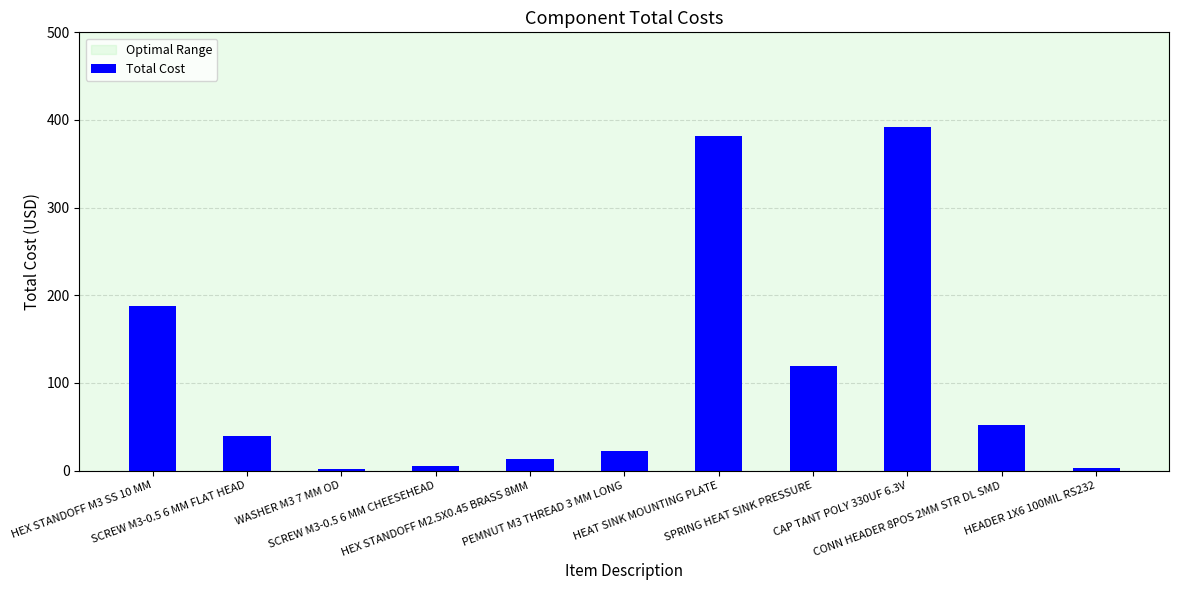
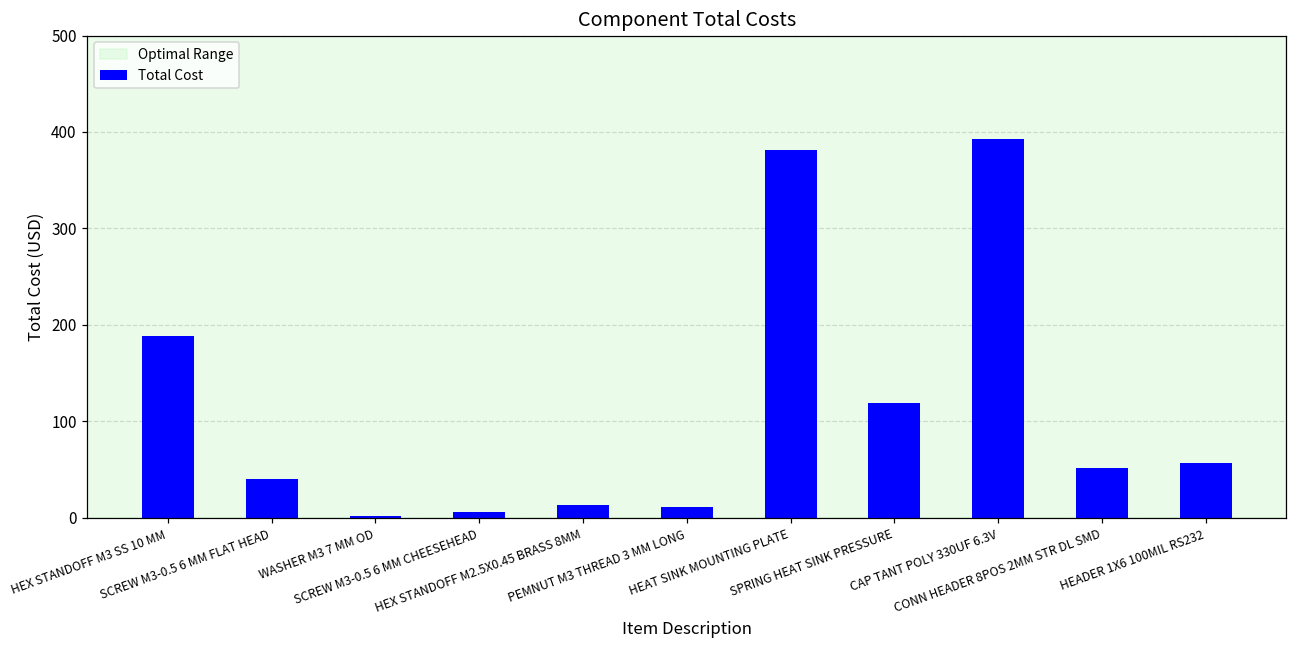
  {
    "HEX STANDOFF M3 SS 10 MM": 190,
    "SCREW M3-0.5 6 MM FLAT HEAD": 40,
    "SCREW M3-0.5 6 MM CHEESEHEAD": 10,
    "HEX STANDOFF M2.5X0.45 BRASS 8MM": 10,
-   "PEMNUT M3 THREAD 3 MM LONG": 20,
+   "PEMNUT M3 THREAD 3 MM LONG": 10,
    "HEAT SINK MOUNTING PLATE": 380,
    "SPRING HEAT SINK PRESSURE": 120,
    "CAP TANT POLY 330UF 6.3V": 390,
    "CONN HEADER 8POS 2MM STR DL SMD": 50,
-   "HEADER 1X6 100MIL RS232": 0
+   "HEADER 1X6 100MIL RS232": 60
  }
